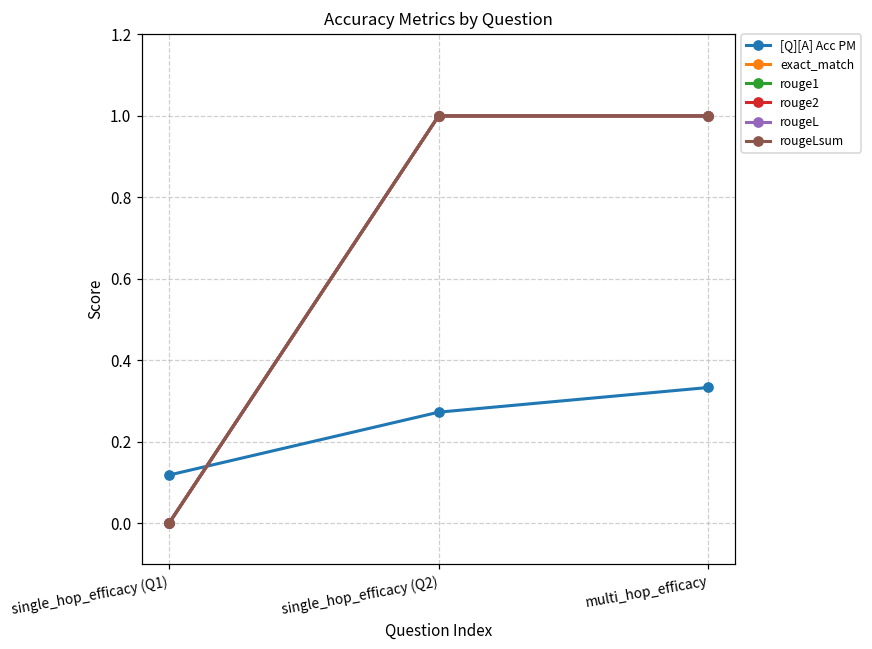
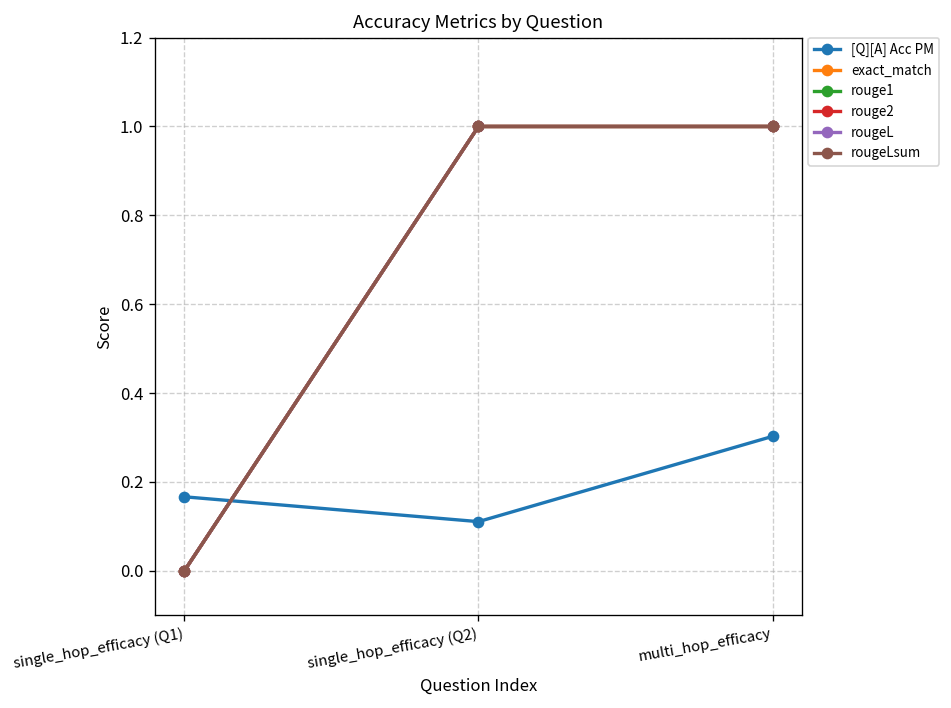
  {
    "[Q][A] Acc PM": {
-     "single_hop_efficacy (Q1)": 0.12,
-     "single_hop_efficacy (Q2)": 0.27,
-     "multi_hop_efficacy": 0.33
+     "single_hop_efficacy (Q1)": 0.17,
+     "single_hop_efficacy (Q2)": 0.11,
+     "multi_hop_efficacy": 0.30
    },
    "rougeLsum": {
      "single_hop_efficacy (Q1)": 0.00,
      "single_hop_efficacy (Q2)": 1.00,
      "multi_hop_efficacy": 1.00
    }
  }
